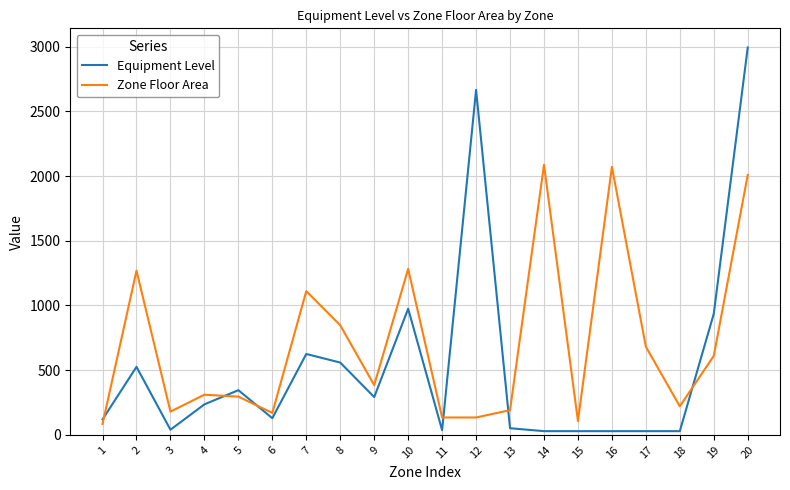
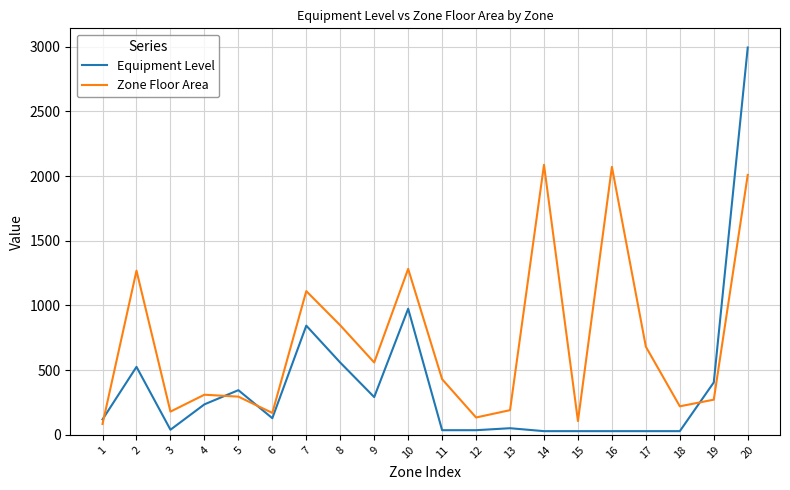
  {
    "Equipment Level": {
      "1": 120,
      "2": 530,
      "3": 40,
      "4": 240,
      "5": 350,
      "6": 130,
-     "7": 630,
+     "7": 840,
      "8": 560,
      "9": 290,
      "10": 970,
      "11": 40,
-     "12": 2670,
+     "12": 40,
      "13": 50,
      "14": 30,
      "15": 30,
      "16": 30,
      "17": 30,
      "18": 30,
-     "19": 940,
+     "19": 410,
      "20": 2990
    },
    "Zone Floor Area": {
      "1": 80,
      "2": 1270,
      "3": 180,
      "4": 310,
      "5": 300,
      "6": 170,
      "7": 1110,
      "8": 850,
-     "9": 380,
+     "9": 560,
      "10": 1280,
-     "11": 130,
+     "11": 430,
      "12": 130,
      "13": 190,
      "14": 2090,
      "15": 110,
      "16": 2070,
      "17": 680,
      "18": 220,
-     "19": 610,
+     "19": 270,
      "20": 2010
    }
  }
